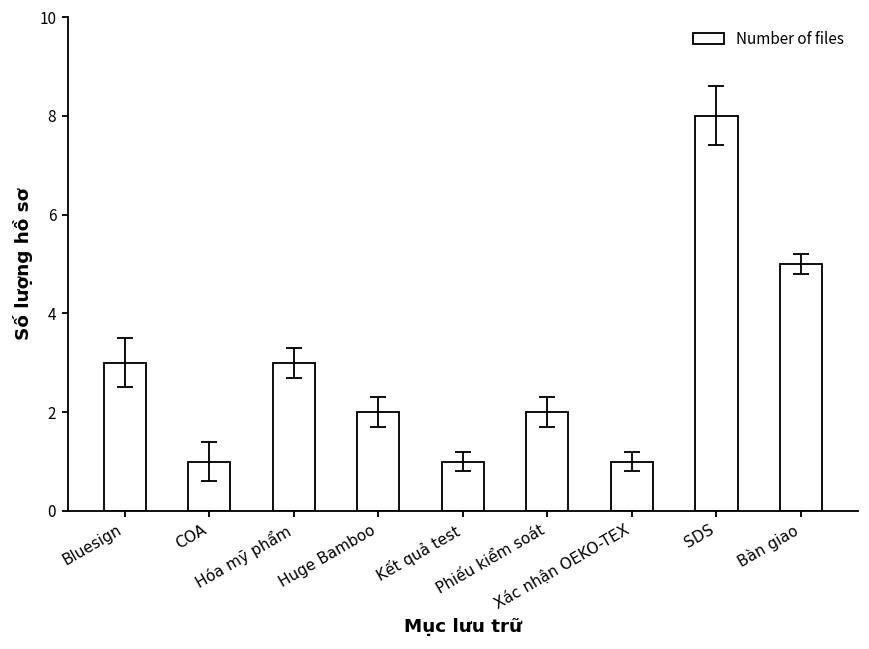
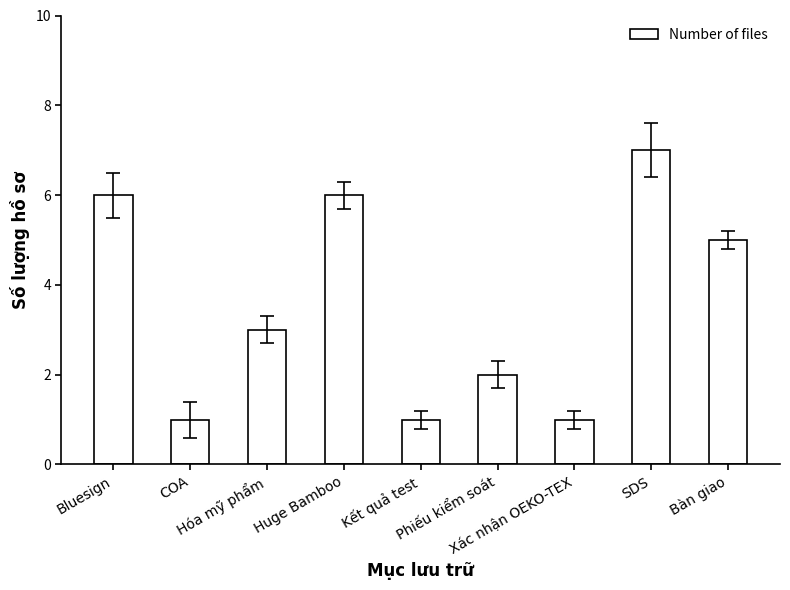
  {
    "Number of files": {
-     "Bluesign": 3,
+     "Bluesign": 6,
      "COA": 1,
      "Hóa mỹ phẩm": 3,
-     "Huge Bamboo": 2,
+     "Huge Bamboo": 6,
      "Kết quả test": 1,
      "Phiếu kiểm soát": 2,
      "Xác nhận OEKO-TEX": 1,
-     "SDS": 8,
+     "SDS": 7,
      "Bàn giao": 5
    }
  }
